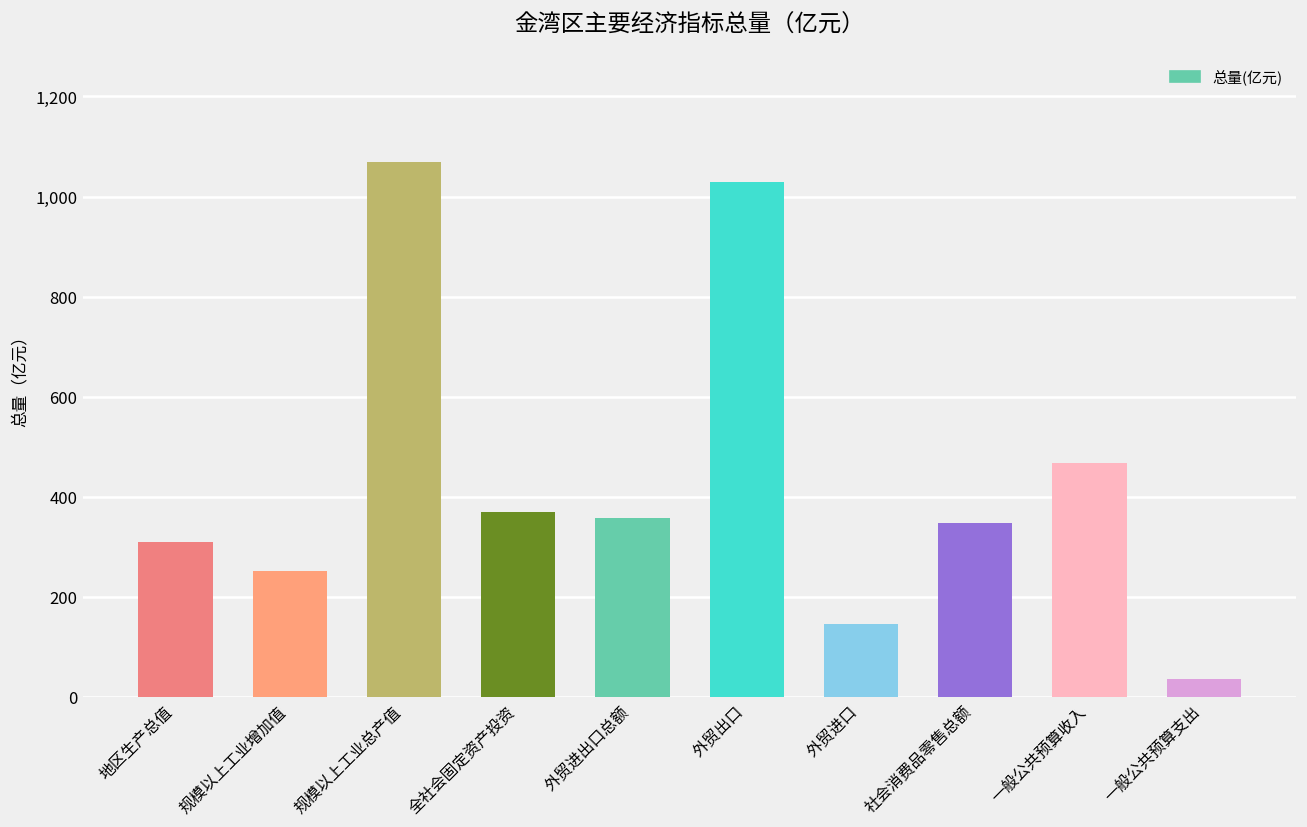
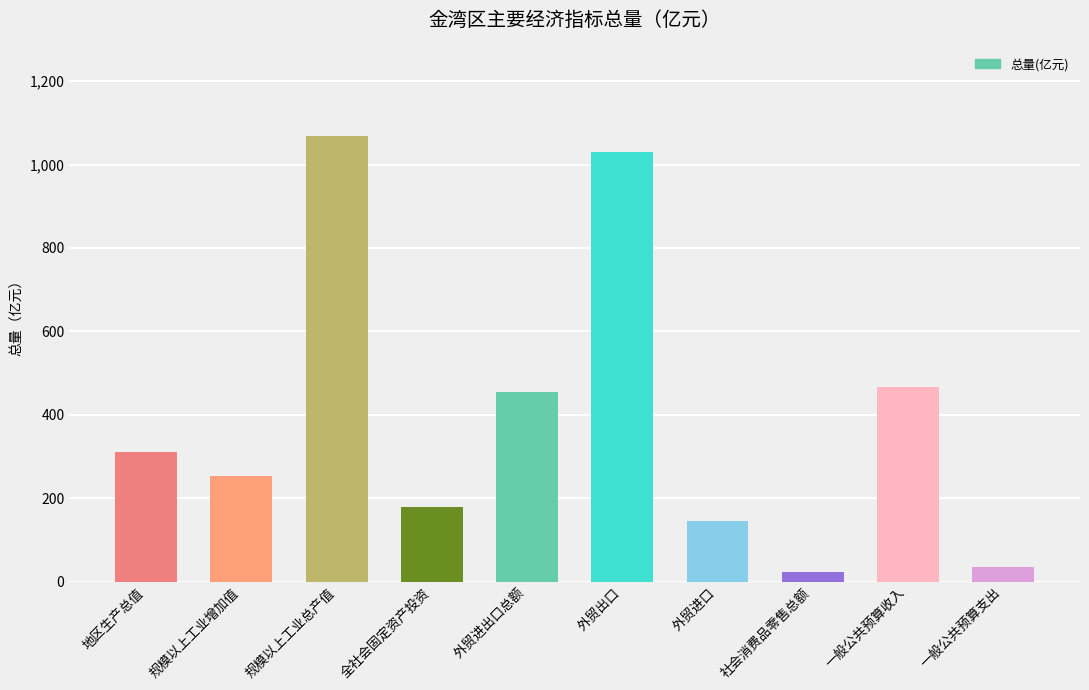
  {
    "地区生产总值": "310",
    "规模以上工业增加值": "250",
    "规模以上工业总产值": "1,070",
-   "全社会固定资产投资": "370",
-   "外贸进出口总额": "360",
+   "全社会固定资产投资": "180",
+   "外贸进出口总额": "450",
    "外贸出口": "1,030",
    "外贸进口": "150",
-   "社会消费品零售总额": "350",
+   "社会消费品零售总额": "20",
    "一般公共预算收入": "470",
    "一般公共预算支出": "40"
  }
